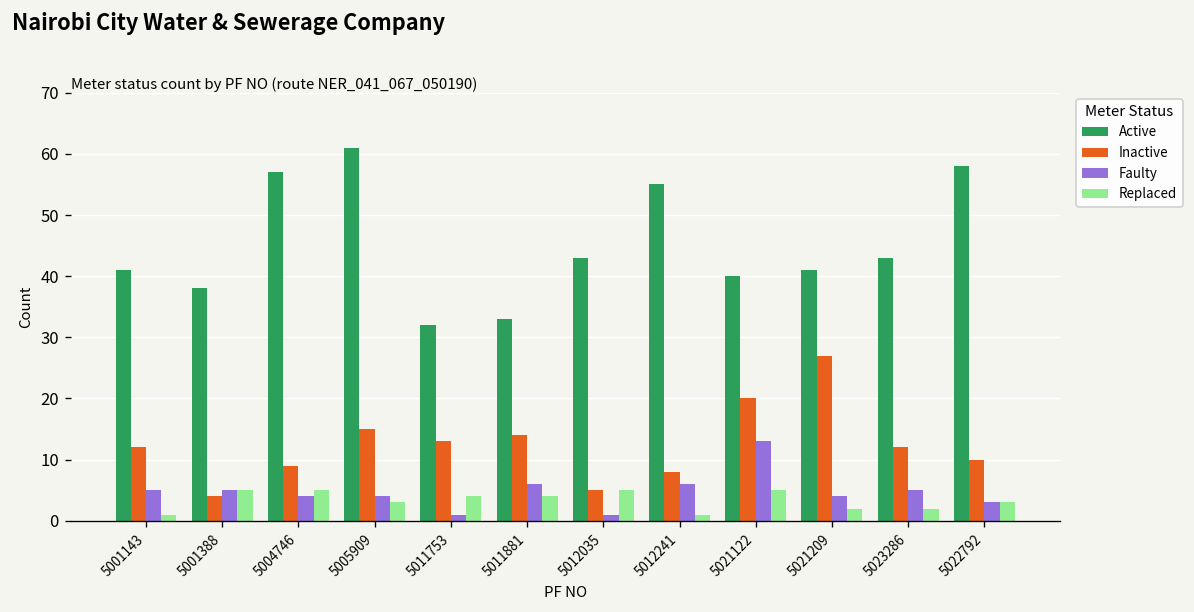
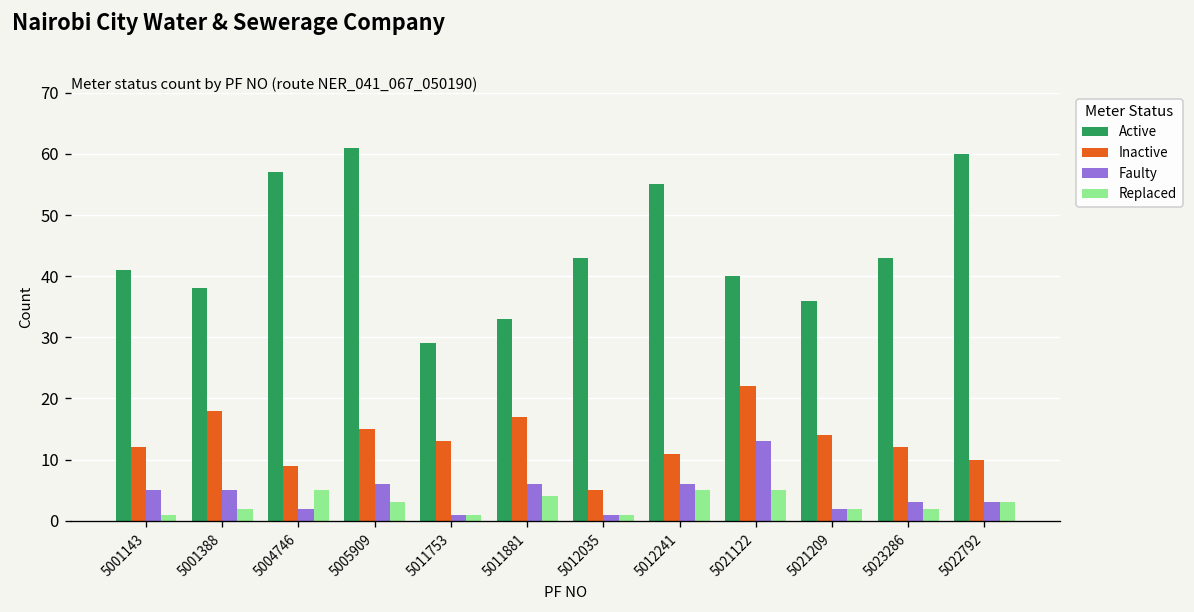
  {
    "Active": {
      "5001143": 41,
      "5001388": 38,
      "5004746": 57,
      "5005909": 61,
-     "5011753": 32,
+     "5011753": 29,
      "5011881": 33,
      "5012035": 43,
      "5012241": 55,
      "5021122": 40,
-     "5021209": 41,
+     "5021209": 36,
      "5023286": 43,
-     "5022792": 58
+     "5022792": 60
    },
    "Inactive": {
      "5001143": 12,
-     "5001388": 4,
+     "5001388": 18,
      "5004746": 9,
      "5005909": 15,
      "5011753": 13,
-     "5011881": 14,
+     "5011881": 17,
      "5012035": 5,
-     "5012241": 8,
-     "5021122": 20,
-     "5021209": 27,
+     "5012241": 11,
+     "5021122": 22,
+     "5021209": 14,
      "5023286": 12,
      "5022792": 10
    },
    "Faulty": {
      "5001143": 5,
      "5001388": 5,
-     "5004746": 4,
-     "5005909": 4,
+     "5004746": 2,
+     "5005909": 6,
      "5011753": 1,
      "5011881": 6,
      "5012035": 1,
      "5012241": 6,
      "5021122": 13,
-     "5021209": 4,
-     "5023286": 5,
+     "5021209": 2,
+     "5023286": 3,
      "5022792": 3
    },
    "Replaced": {
      "5001143": 1,
-     "5001388": 5,
+     "5001388": 2,
      "5004746": 5,
      "5005909": 3,
-     "5011753": 4,
+     "5011753": 1,
      "5011881": 4,
-     "5012035": 5,
-     "5012241": 1,
+     "5012035": 1,
+     "5012241": 5,
      "5021122": 5,
      "5021209": 2,
      "5023286": 2,
      "5022792": 3
    }
  }
